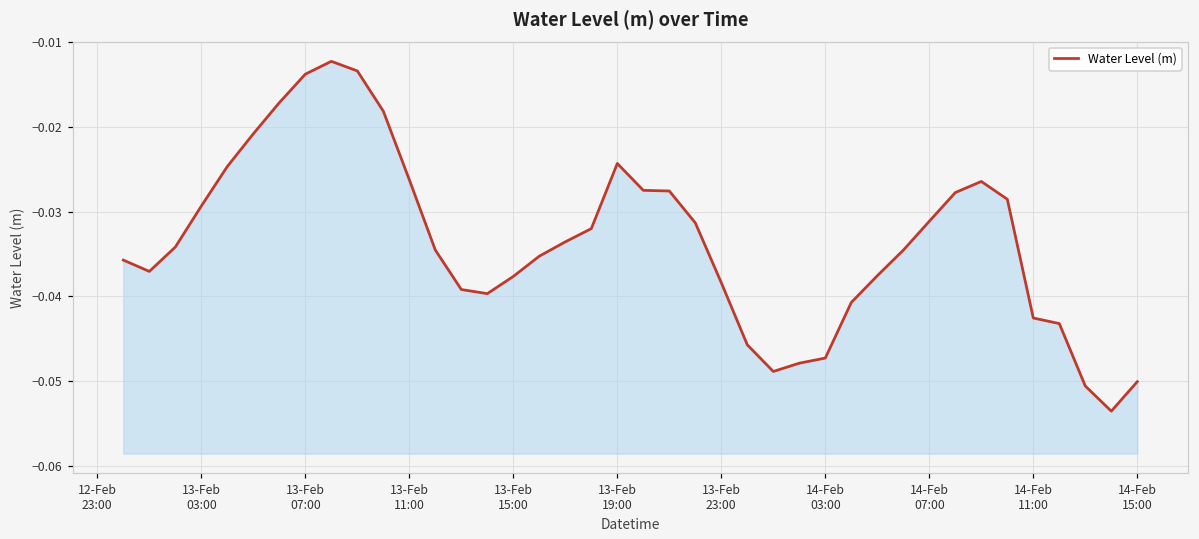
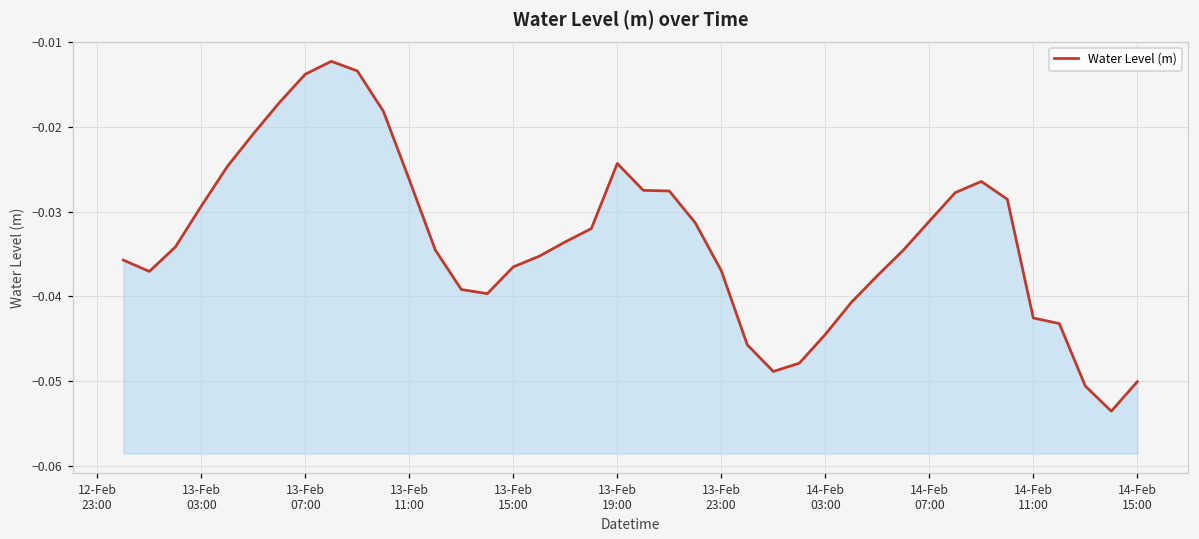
  {
    "13-Feb 03:00": -0.029,
    "13-Feb 07:00": -0.014,
    "13-Feb 11:00": -0.026,
-   "13-Feb 15:00": -0.038,
+   "13-Feb 15:00": -0.037,
    "13-Feb 19:00": -0.024,
-   "13-Feb 23:00": -0.038,
-   "14-Feb 03:00": -0.047,
+   "13-Feb 23:00": -0.037,
+   "14-Feb 03:00": -0.045,
    "14-Feb 07:00": -0.031,
    "14-Feb 11:00": -0.043,
    "14-Feb 15:00": -0.050
  }
